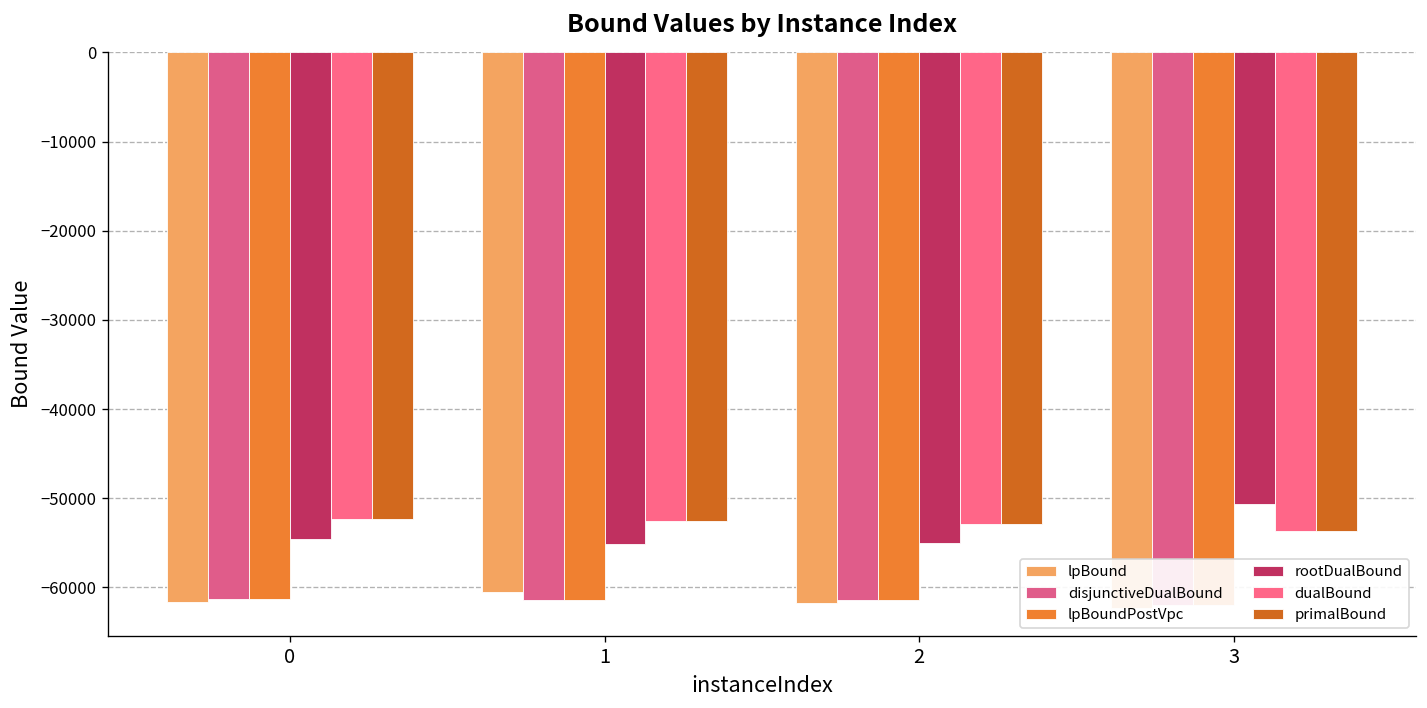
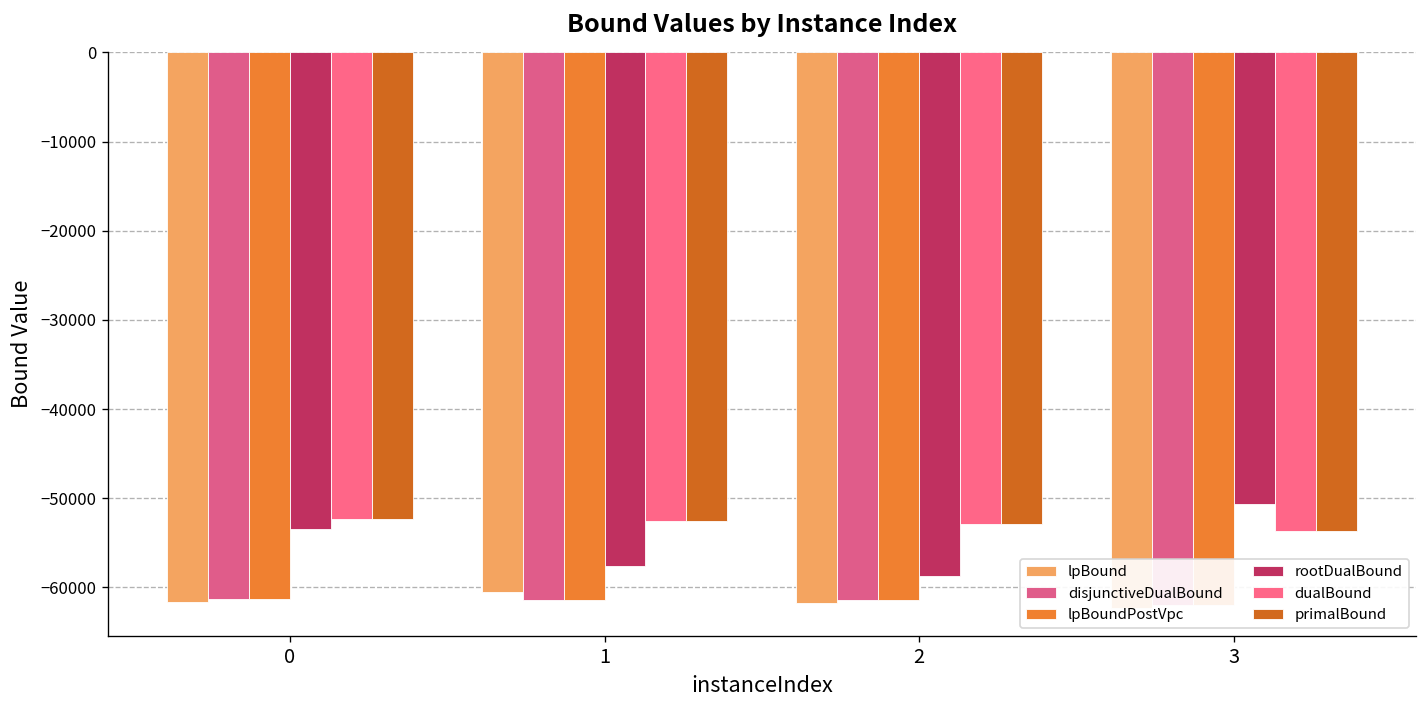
  {
    "lpBound": {
      "0": -62000,
      "1": -60000,
      "2": -62000
    },
    "rootDualBound": {
-     "0": -55000,
-     "1": -55000,
-     "2": -55000,
+     "0": -53000,
+     "1": -58000,
+     "2": -59000,
      "3": -51000
    }
  }
